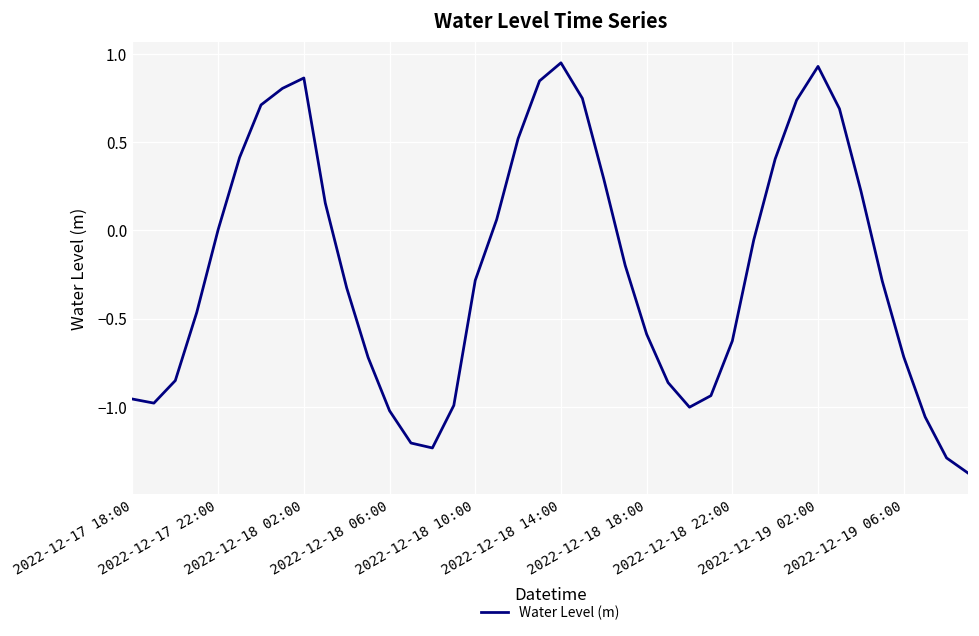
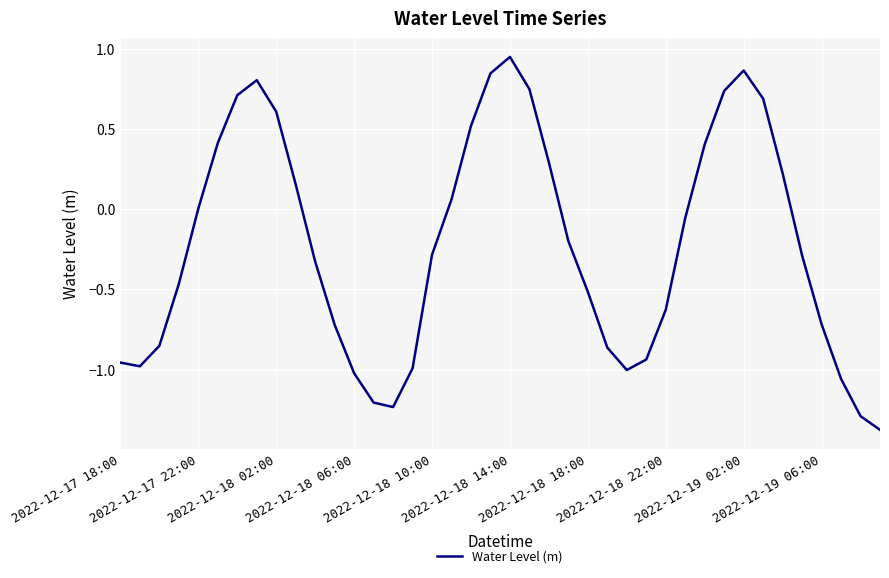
  {
    "2022-12-17 18:00": -0.96,
    "2022-12-17 22:00": 0.00,
-   "2022-12-18 02:00": 0.86,
+   "2022-12-18 02:00": 0.61,
    "2022-12-18 06:00": -1.02,
    "2022-12-18 10:00": -0.28,
    "2022-12-18 14:00": 0.95,
-   "2022-12-18 18:00": -0.59,
+   "2022-12-18 18:00": -0.52,
    "2022-12-18 22:00": -0.63,
-   "2022-12-19 02:00": 0.93,
+   "2022-12-19 02:00": 0.86,
    "2022-12-19 06:00": -0.72
  }
